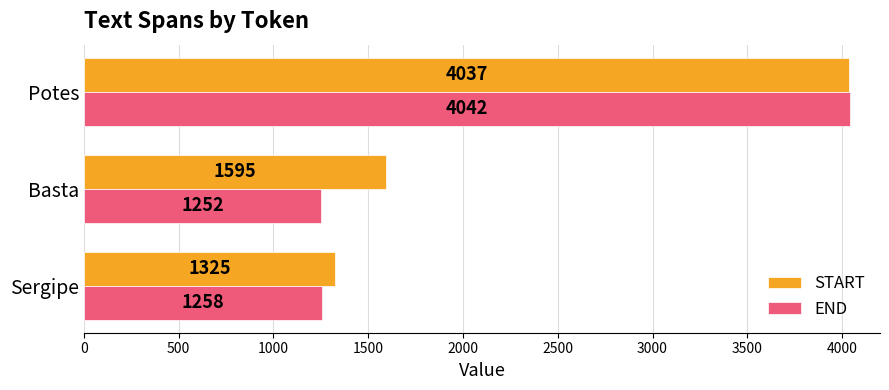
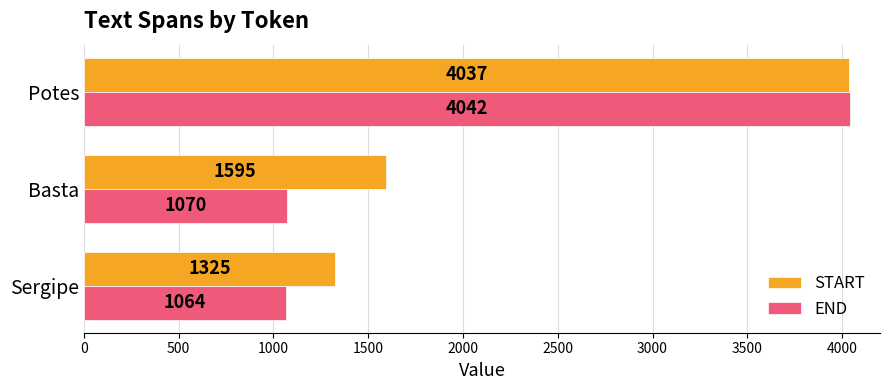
  {
    "START": {
      "Potes": 4037,
      "Basta": 1595,
      "Sergipe": 1325
    },
    "END": {
      "Potes": 4042,
-     "Basta": 1252,
-     "Sergipe": 1258
+     "Basta": 1070,
+     "Sergipe": 1064
    }
  }
